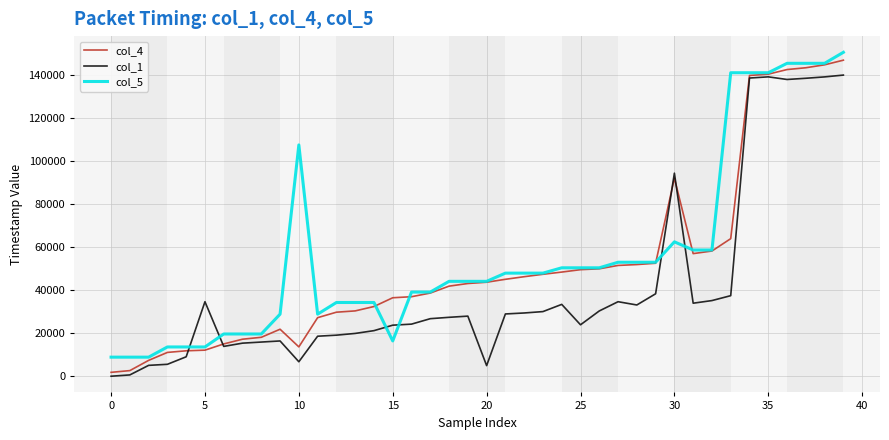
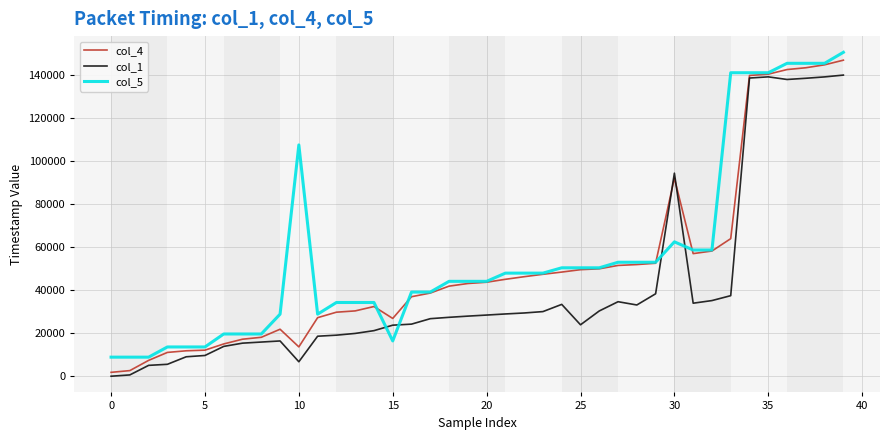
  {
    "col_4": {
      "0": 2000,
      "5": 12000,
      "10": 14000,
-     "15": 36000,
+     "15": 27000,
      "30": 92000
    },
    "col_1": {
      "0": 0,
-     "5": 35000,
+     "5": 10000,
      "10": 7000,
      "15": 24000,
-     "20": 5000,
+     "20": 28000,
      "25": 24000,
      "30": 94000,
      "35": 139000
    },
    "col_5": {
      "0": 9000,
      "5": 14000,
      "10": 107000,
      "15": 16000,
      "30": 62000
    }
  }
